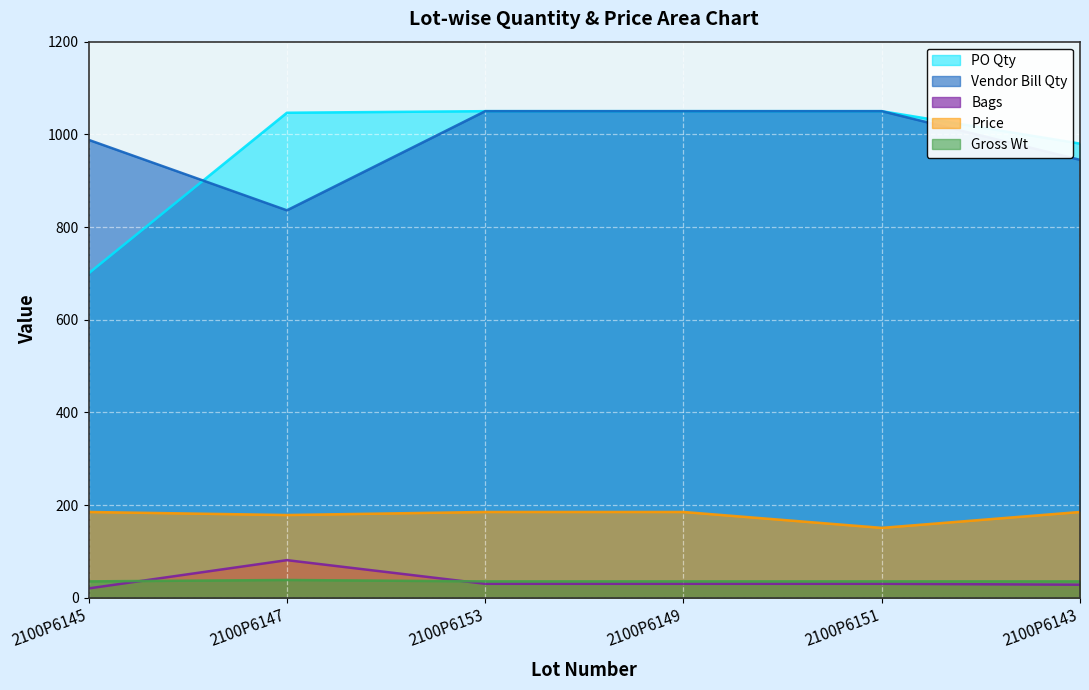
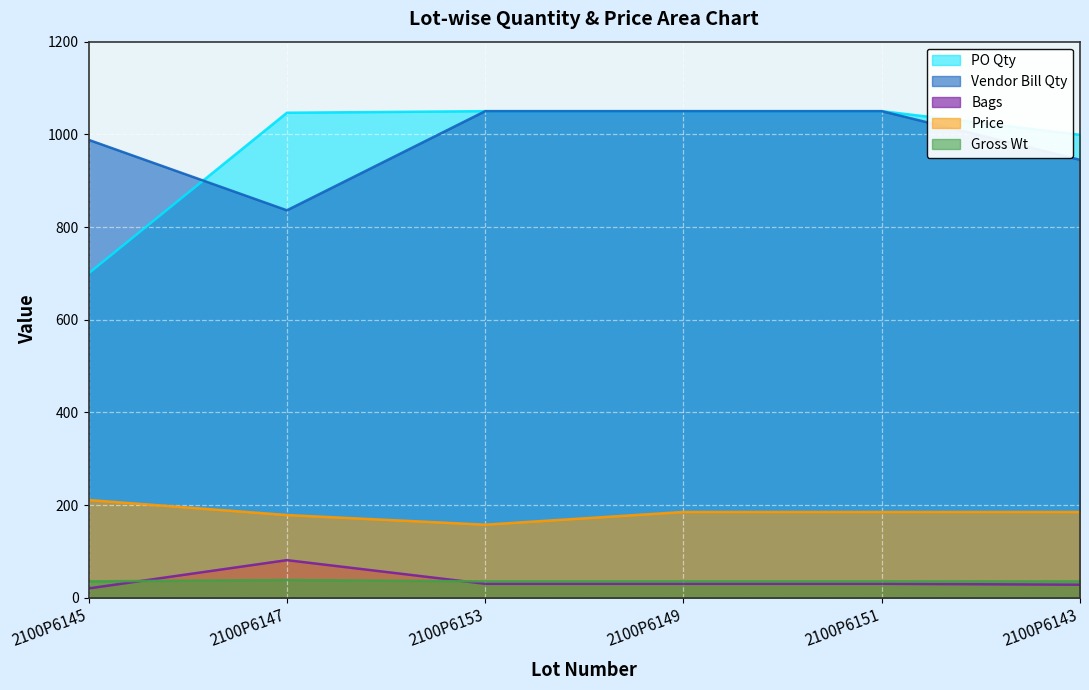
  {
    "PO Qty": {
      "2100P6145": 700,
      "2100P6147": 1050,
-     "2100P6143": 980
+     "2100P6143": 1000
    },
    "Vendor Bill Qty": {
      "2100P6145": 990,
      "2100P6147": 840,
      "2100P6143": 950
    },
    "Bags": {
      "2100P6145": 20,
      "2100P6147": 80,
      "2100P6143": 30
    },
    "Price": {
-     "2100P6145": 190,
+     "2100P6145": 210,
      "2100P6147": 180,
-     "2100P6153": 190,
+     "2100P6153": 160,
      "2100P6149": 190,
-     "2100P6151": 150,
+     "2100P6151": 190,
      "2100P6143": 190
    },
    "Gross Wt": {
      "2100P6145": 40,
      "2100P6147": 40,
      "2100P6143": 40
    }
  }
